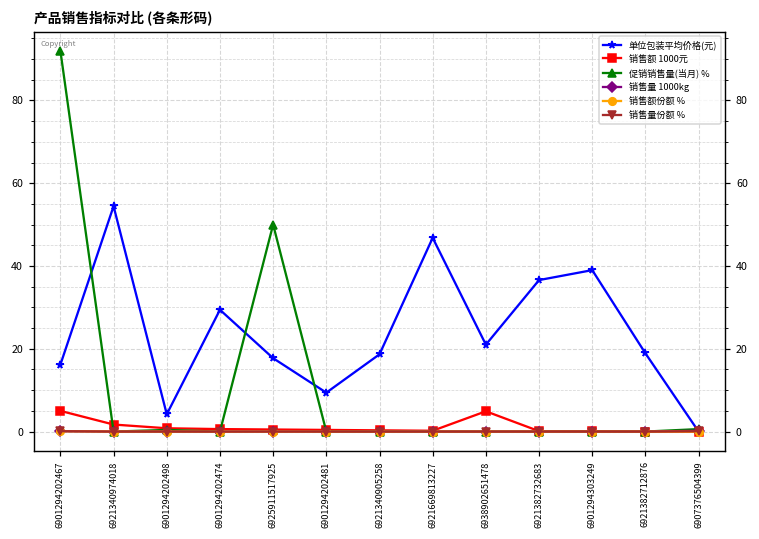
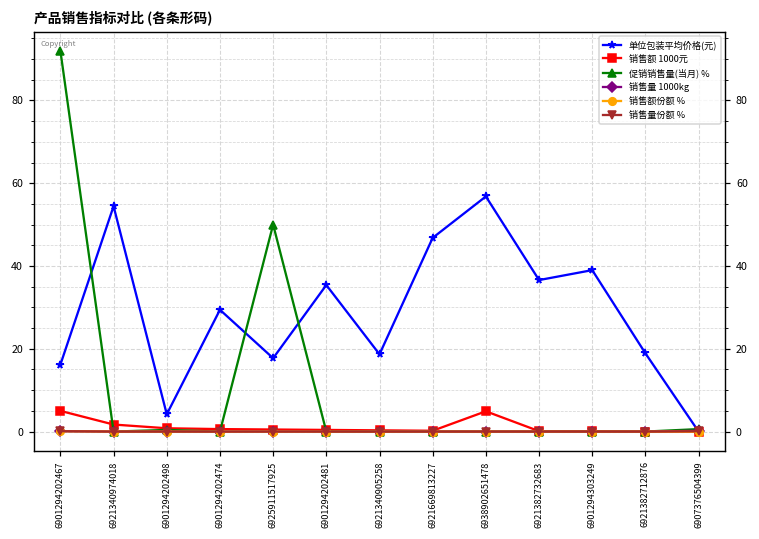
  {
    "单位包装平均价格(元)": {
      "6901294202467": 16,
      "6921340974018": 54,
      "6901294202498": 4,
      "6901294202474": 29,
      "6925911517925": 18,
-     "6901294202481": 9,
+     "6901294202481": 35,
      "6921340905258": 19,
      "6921669813227": 47,
-     "6938902651478": 21,
+     "6938902651478": 57,
      "6921382732683": 37,
      "6901294303249": 39,
      "6921382712876": 19
    },
    "销售额 1000元": {
      "6901294202467": 5,
      "6921340974018": 2,
      "6938902651478": 5
    },
    "促销销售量(当月) %": {
      "6901294202467": 92,
      "6925911517925": 50
    },
    "销售量份额 %": {
      "6901294202467": 0
    }
  }
